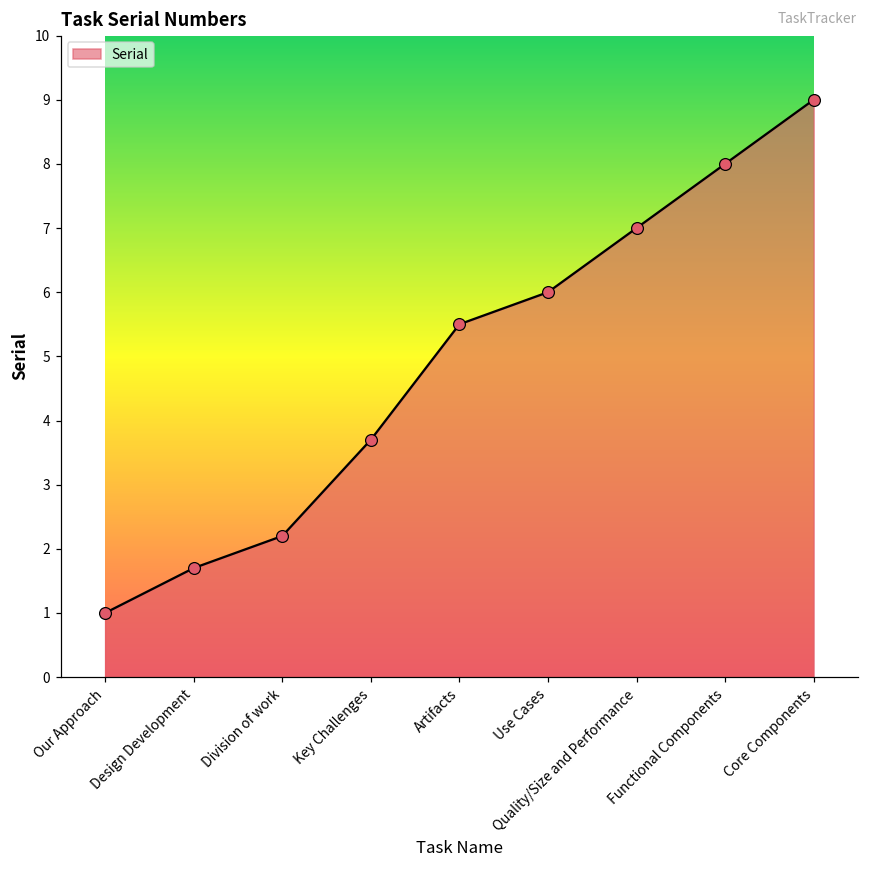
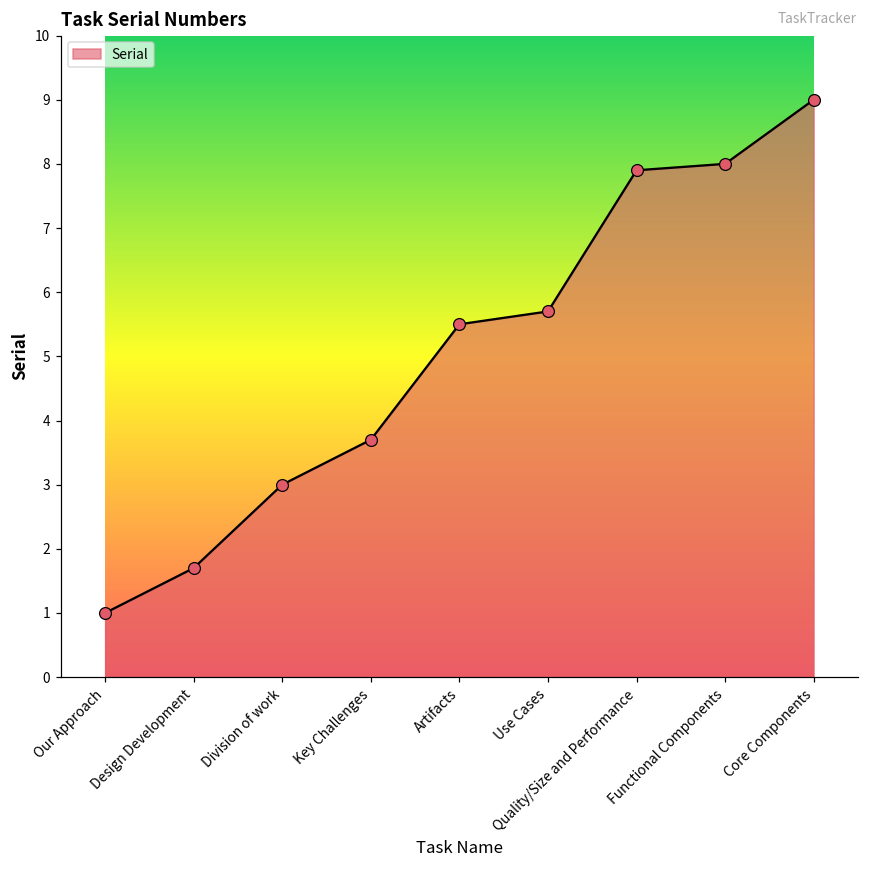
  {
    "Our Approach": 1.0,
    "Design Development": 1.7,
-   "Division of work": 2.2,
+   "Division of work": 3.0,
    "Key Challenges": 3.7,
    "Artifacts": 5.5,
-   "Use Cases": 6.0,
-   "Quality/Size and Performance": 7.0,
+   "Use Cases": 5.7,
+   "Quality/Size and Performance": 7.9,
    "Functional Components": 8.0,
    "Core Components": 9.0
  }
